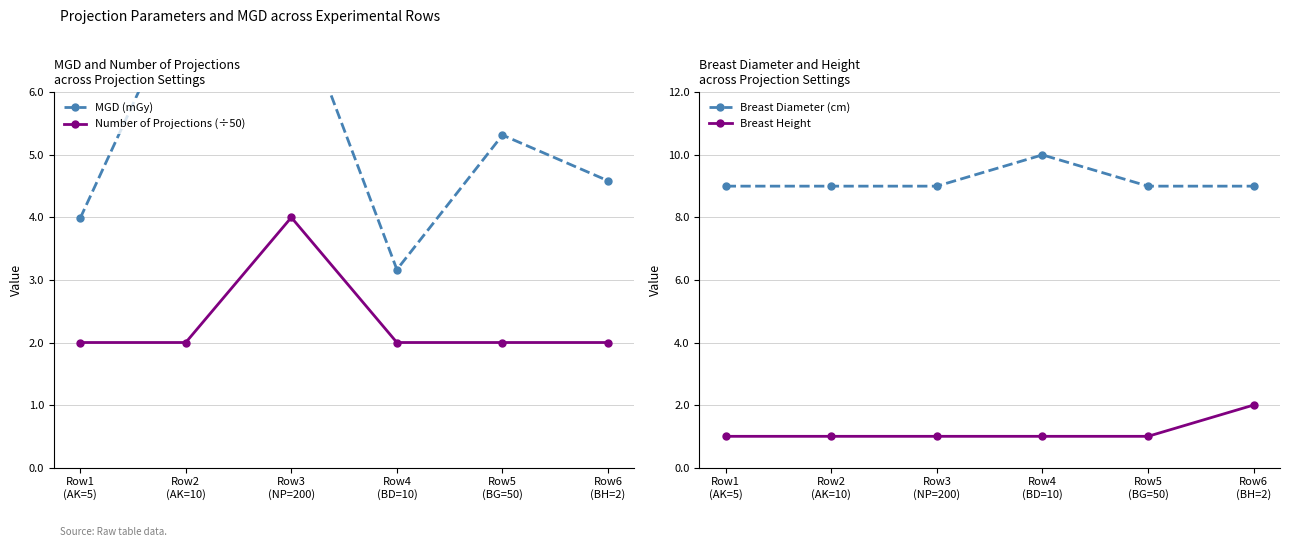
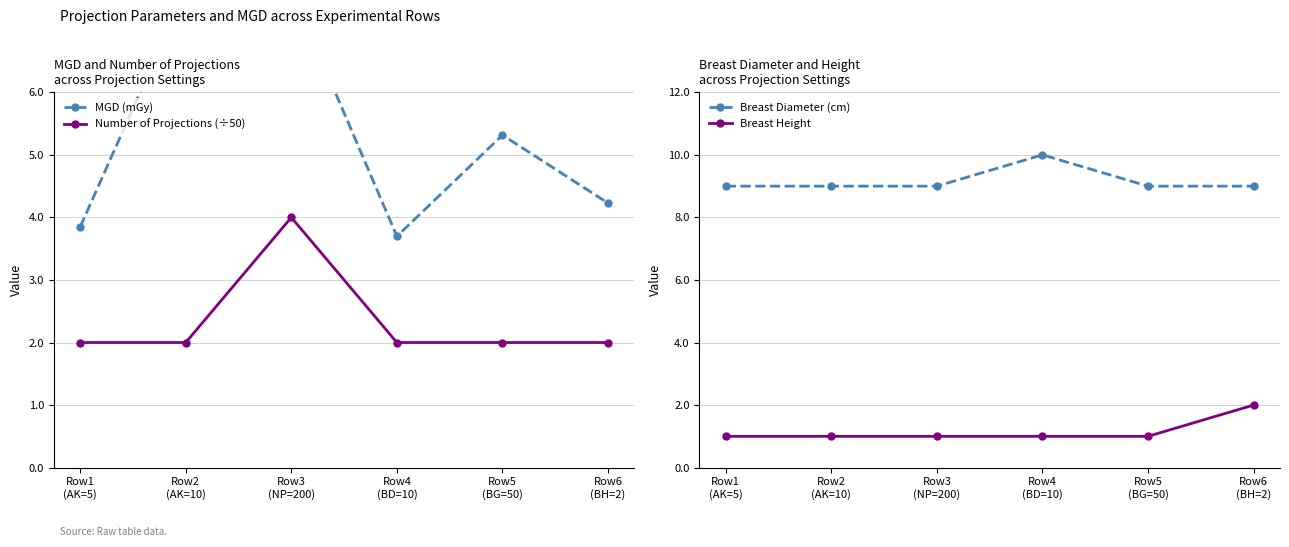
  {
    "MGD and Number of Projections across Projection Settings": {
      "MGD (mGy)": {
-       "Row1 (AK=5)": 4.0,
-       "Row4 (BD=10)": 3.2,
+       "Row1 (AK=5)": 3.8,
+       "Row4 (BD=10)": 3.7,
        "Row5 (BG=50)": 5.3,
-       "Row6 (BH=2)": 4.6
+       "Row6 (BH=2)": 4.2
      },
      "Number of Projections (÷50)": {
        "Row1 (AK=5)": 2.0,
        "Row2 (AK=10)": 2.0,
        "Row3 (NP=200)": 4.0,
        "Row4 (BD=10)": 2.0,
        "Row5 (BG=50)": 2.0,
        "Row6 (BH=2)": 2.0
      }
    },
    "Breast Diameter and Height across Projection Settings": {
      "Breast Diameter (cm)": {
        "Row1 (AK=5)": 9.0,
        "Row2 (AK=10)": 9.0,
        "Row3 (NP=200)": 9.0,
        "Row4 (BD=10)": 10.0,
        "Row5 (BG=50)": 9.0,
        "Row6 (BH=2)": 9.0
      },
      "Breast Height": {
        "Row1 (AK=5)": 1.0,
        "Row2 (AK=10)": 1.0,
        "Row3 (NP=200)": 1.0,
        "Row4 (BD=10)": 1.0,
        "Row5 (BG=50)": 1.0,
        "Row6 (BH=2)": 2.0
      }
    }
  }
